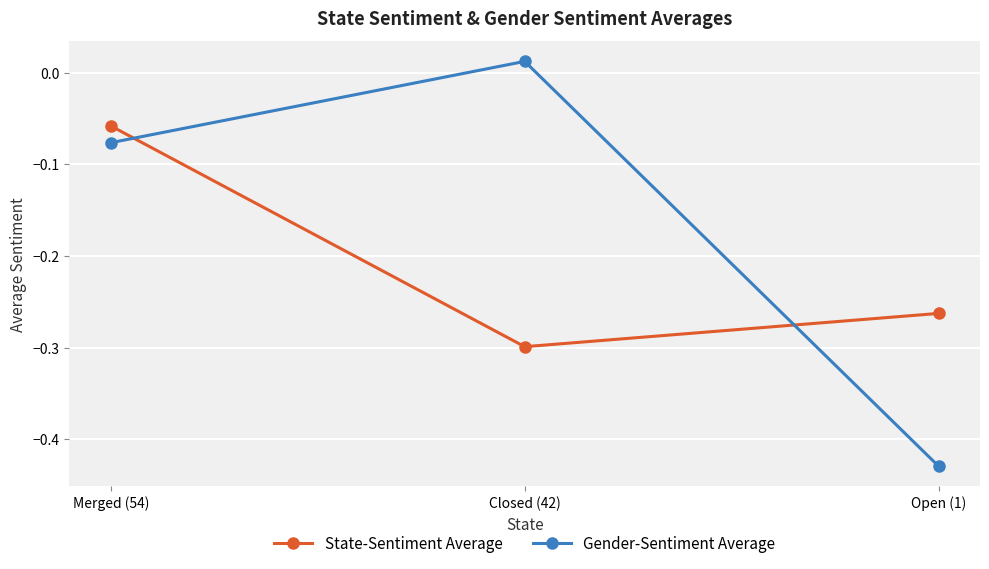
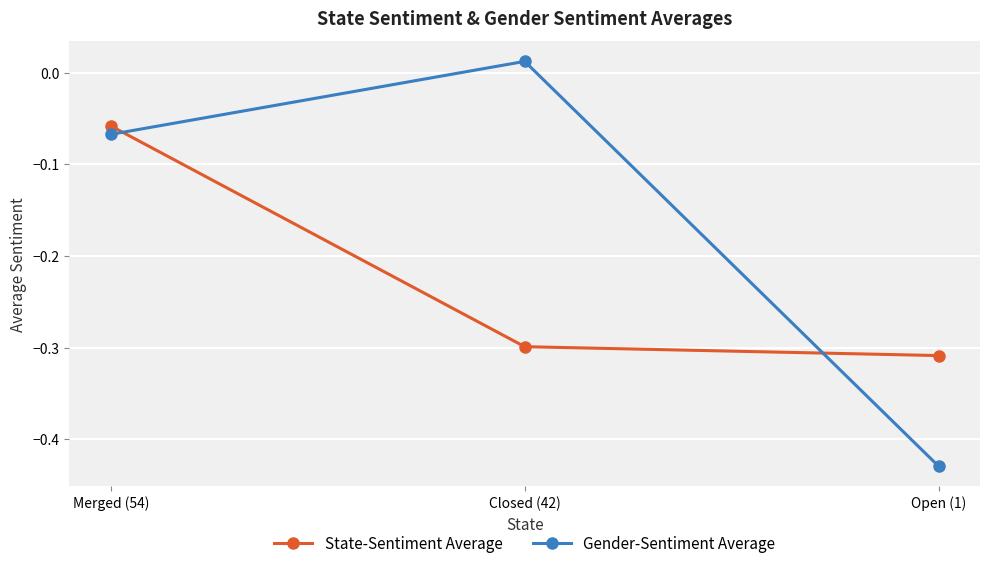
  {
    "State-Sentiment Average": {
      "Merged (54)": -0.06,
      "Closed (42)": -0.30,
-     "Open (1)": -0.26
+     "Open (1)": -0.31
    },
    "Gender-Sentiment Average": {
-     "Merged (54)": -0.08,
+     "Merged (54)": -0.07,
      "Closed (42)": 0.01,
      "Open (1)": -0.43
    }
  }
